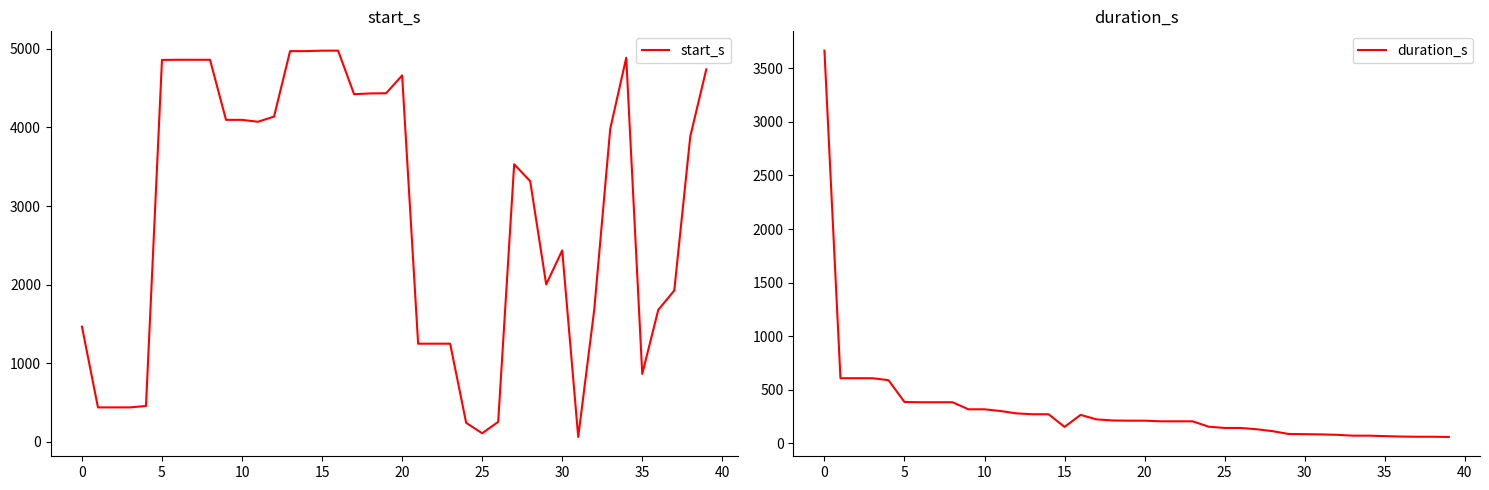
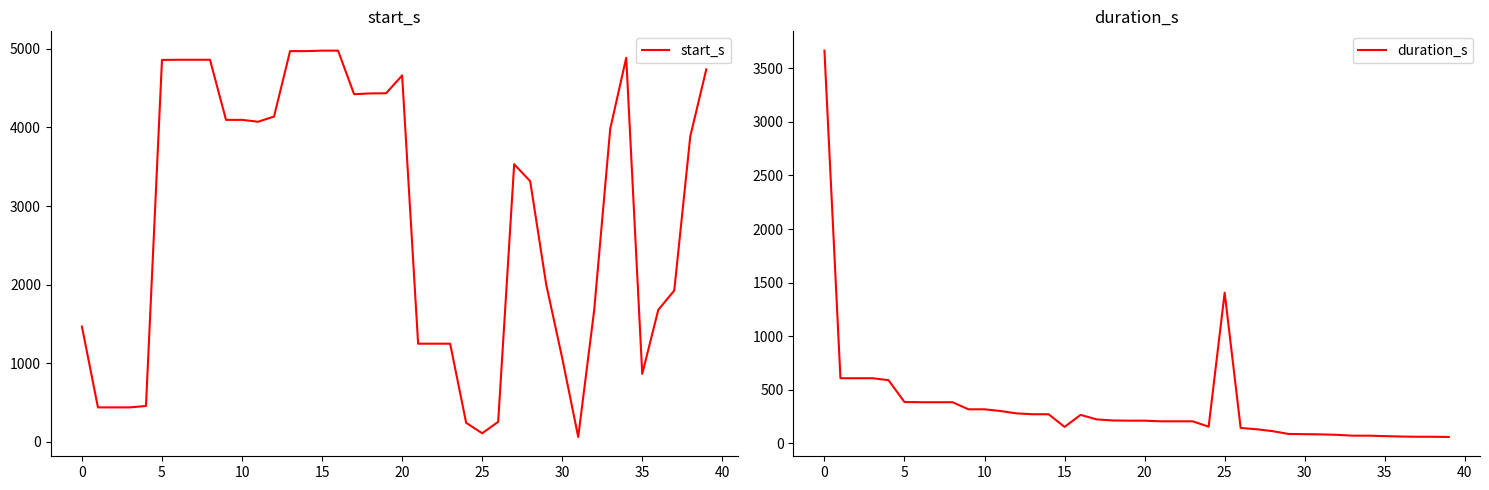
  {
    "start_s": {
      "0": 1500,
      "5": 4900,
      "10": 4100,
      "15": 5000,
      "20": 4700,
      "25": 100,
-     "30": 2400,
+     "30": 1100,
      "35": 900
    },
    "duration_s": {
      "0": 3660,
      "5": 390,
      "10": 320,
      "15": 150,
      "20": 210,
-     "25": 140,
+     "25": 1410,
      "30": 90,
      "35": 70
    }
  }
